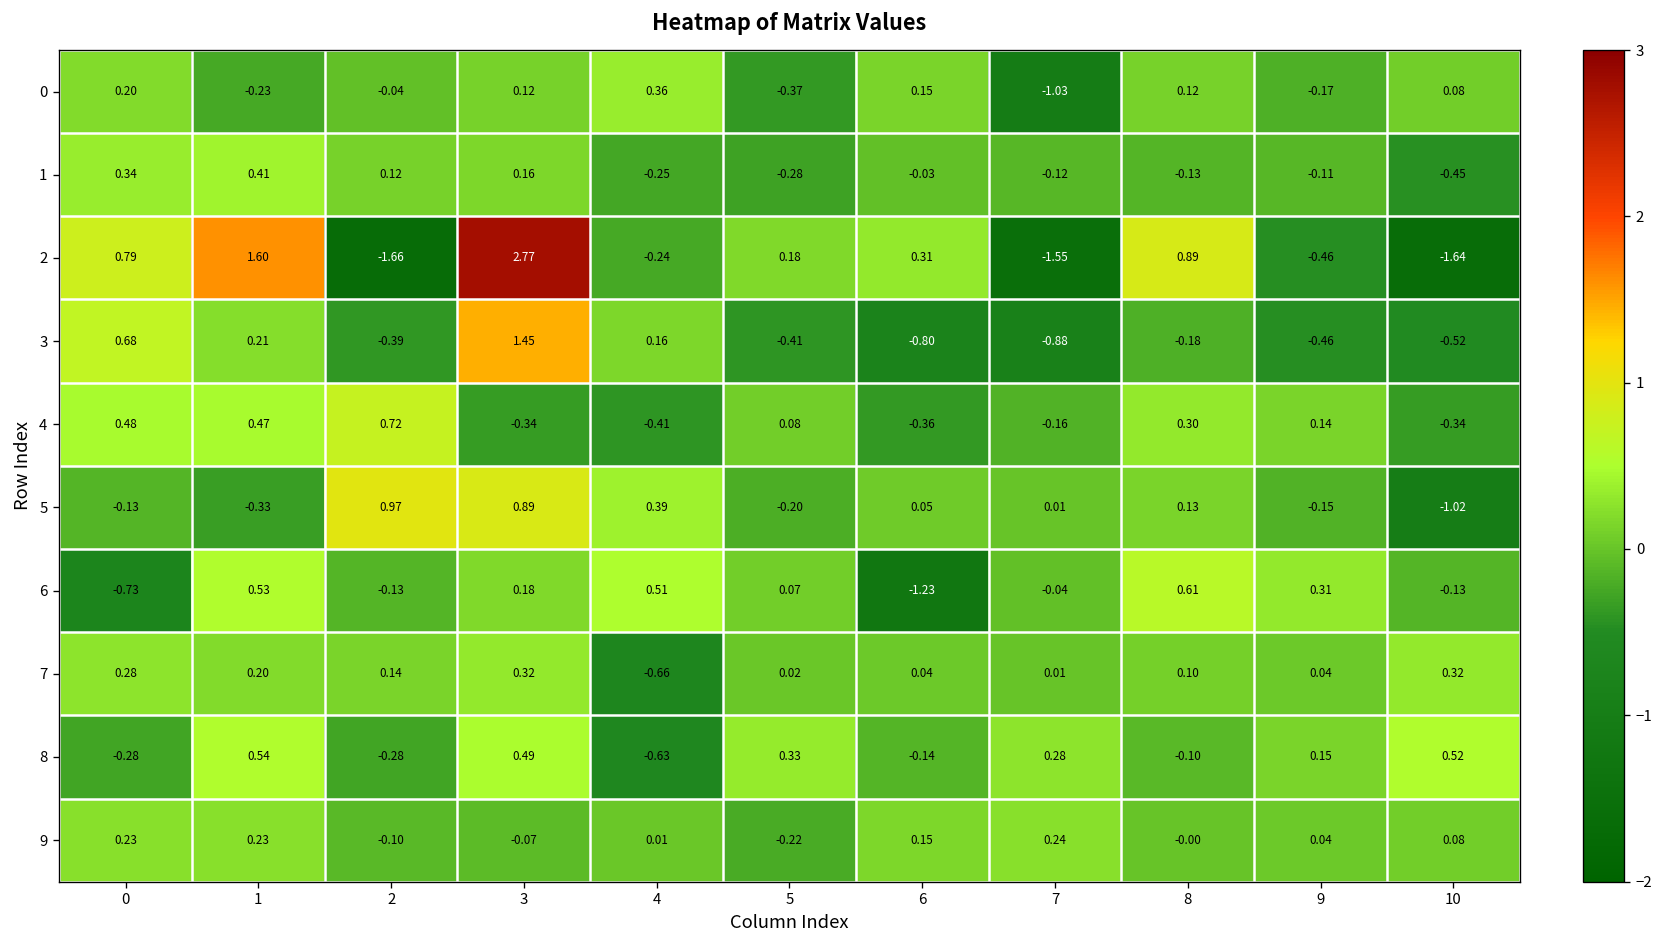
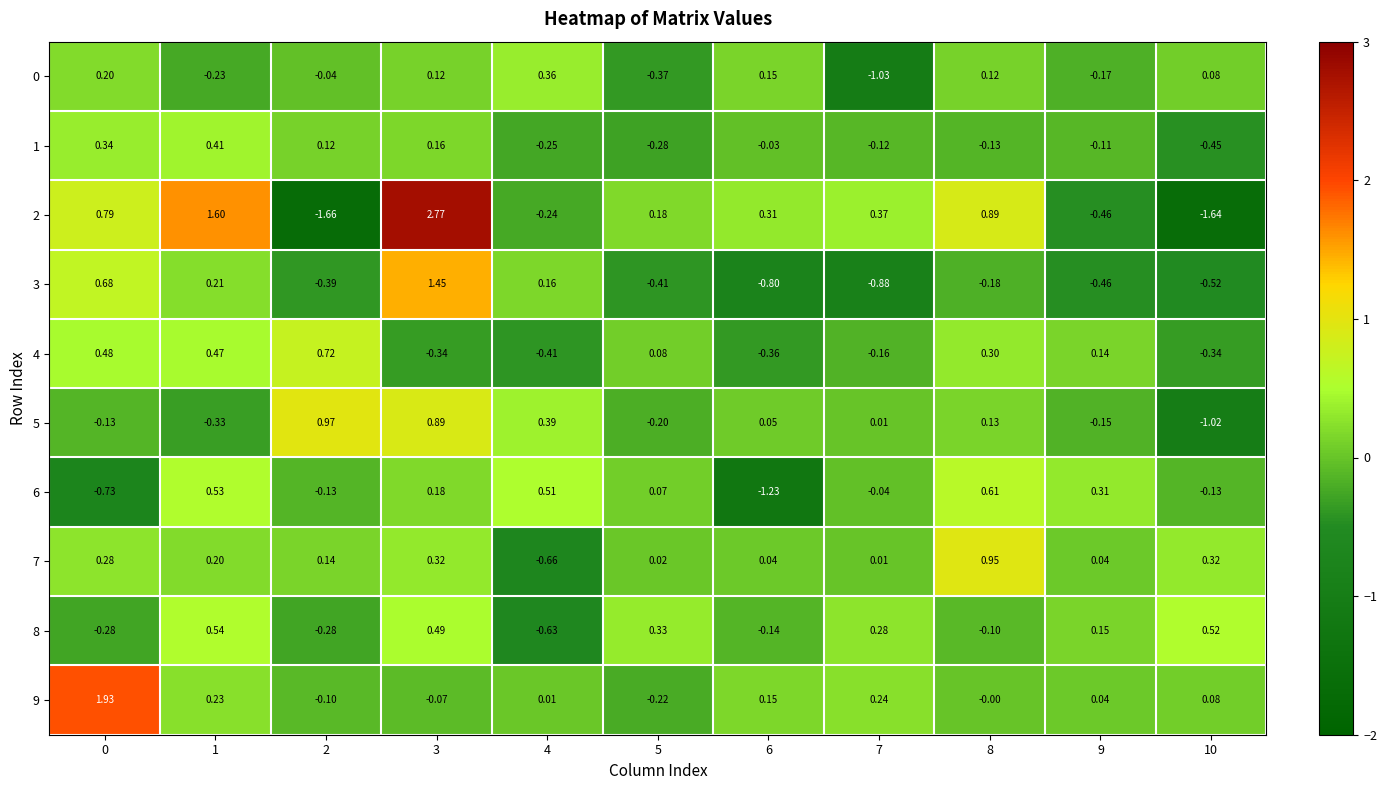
  {
    "0": {
      "0": 0.20,
      "1": -0.23,
      "2": -0.04,
      "3": 0.12,
      "4": 0.36,
      "5": -0.37,
      "6": 0.15,
      "7": -1.03,
      "8": 0.12,
      "9": -0.17,
      "10": 0.08
    },
    "1": {
      "0": 0.34,
      "1": 0.41,
      "2": 0.12,
      "3": 0.16,
      "4": -0.25,
      "5": -0.28,
      "6": -0.03,
      "7": -0.12,
      "8": -0.13,
      "9": -0.11,
      "10": -0.45
    },
    "2": {
      "0": 0.79,
      "1": 1.60,
      "2": -1.66,
      "3": 2.77,
      "4": -0.24,
      "5": 0.18,
      "6": 0.31,
-     "7": -1.55,
+     "7": 0.37,
      "8": 0.89,
      "9": -0.46,
      "10": -1.64
    },
    "3": {
      "0": 0.68,
      "1": 0.21,
      "2": -0.39,
      "3": 1.45,
      "4": 0.16,
      "5": -0.41,
      "6": -0.80,
      "7": -0.88,
      "8": -0.18,
      "9": -0.46,
      "10": -0.52
    },
    "4": {
      "0": 0.48,
      "1": 0.47,
      "2": 0.72,
      "3": -0.34,
      "4": -0.41,
      "5": 0.08,
      "6": -0.36,
      "7": -0.16,
      "8": 0.30,
      "9": 0.14,
      "10": -0.34
    },
    "5": {
      "0": -0.13,
      "1": -0.33,
      "2": 0.97,
      "3": 0.89,
      "4": 0.39,
      "5": -0.20,
      "6": 0.05,
      "7": 0.01,
      "8": 0.13,
      "9": -0.15,
      "10": -1.02
    },
    "6": {
      "0": -0.73,
      "1": 0.53,
      "2": -0.13,
      "3": 0.18,
      "4": 0.51,
      "5": 0.07,
      "6": -1.23,
      "7": -0.04,
      "8": 0.61,
      "9": 0.31,
      "10": -0.13
    },
    "7": {
      "0": 0.28,
      "1": 0.20,
      "2": 0.14,
      "3": 0.32,
      "4": -0.66,
      "5": 0.02,
      "6": 0.04,
      "7": 0.01,
-     "8": 0.10,
+     "8": 0.95,
      "9": 0.04,
      "10": 0.32
    },
    "8": {
      "0": -0.28,
      "1": 0.54,
      "2": -0.28,
      "3": 0.49,
      "4": -0.63,
      "5": 0.33,
      "6": -0.14,
      "7": 0.28,
      "8": -0.10,
      "9": 0.15,
      "10": 0.52
    },
    "9": {
-     "0": 0.23,
+     "0": 1.93,
      "1": 0.23,
      "2": -0.10,
      "3": -0.07,
      "4": 0.01,
      "5": -0.22,
      "6": 0.15,
      "7": 0.24,
      "8": -0.00,
      "9": 0.04,
      "10": 0.08
    }
  }
